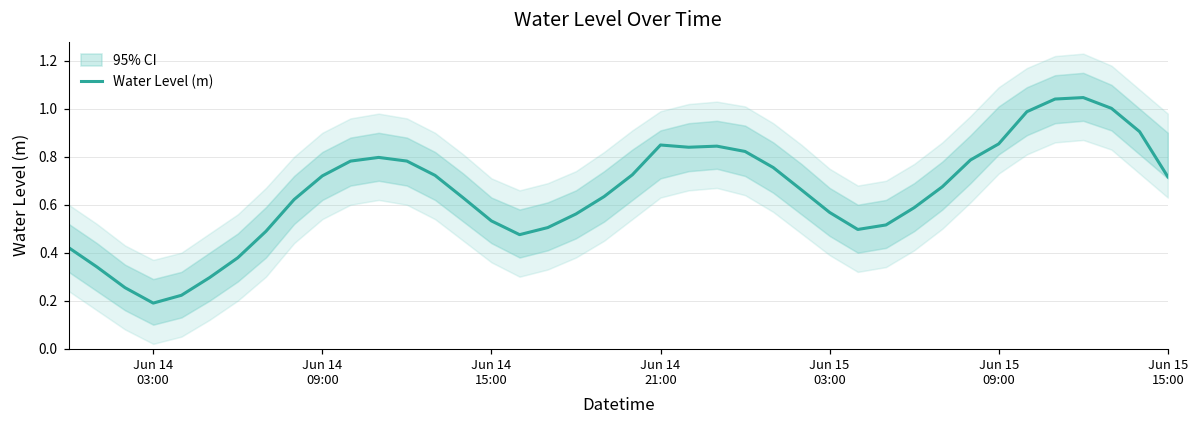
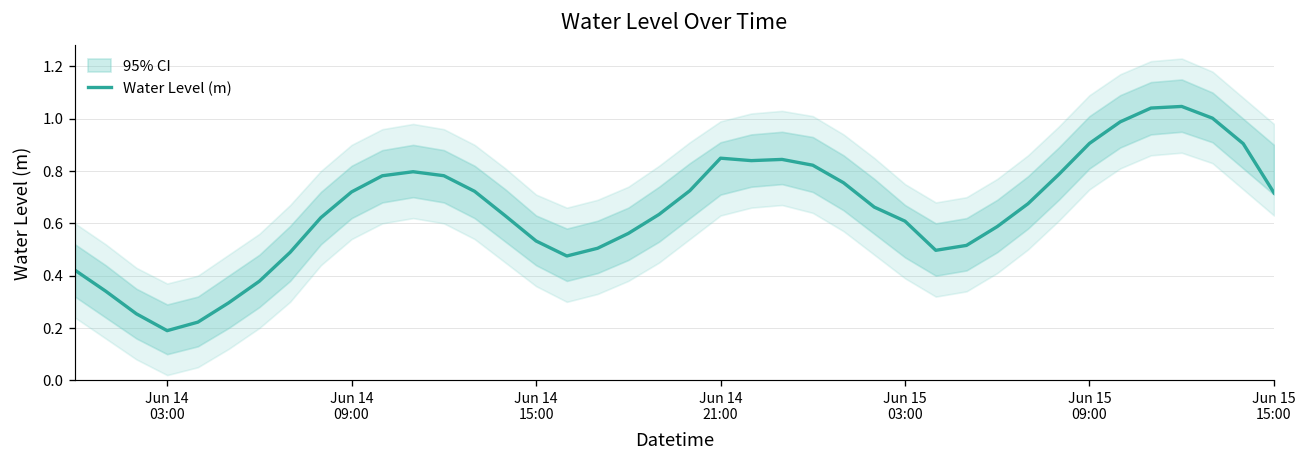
  {
    "Water Level (m)": {
      "Jun 14 03:00": 0.19,
      "Jun 14 09:00": 0.72,
      "Jun 14 15:00": 0.53,
      "Jun 14 21:00": 0.85,
-     "Jun 15 03:00": 0.57,
-     "Jun 15 09:00": 0.85,
+     "Jun 15 03:00": 0.61,
+     "Jun 15 09:00": 0.91,
      "Jun 15 15:00": 0.72
    }
  }
